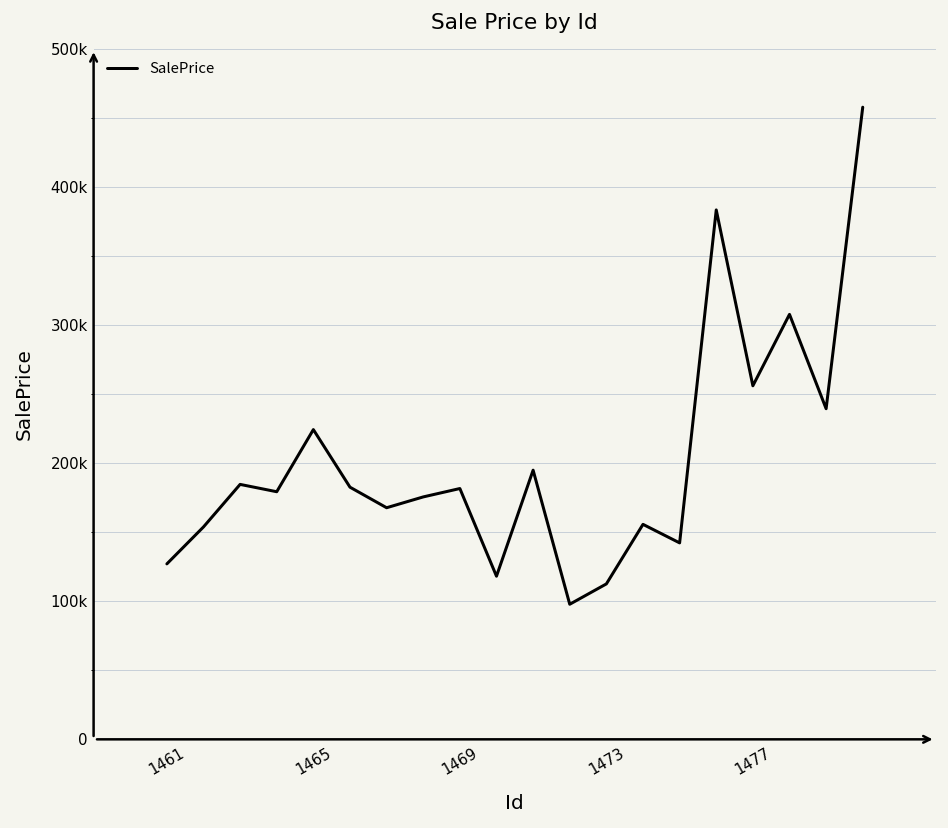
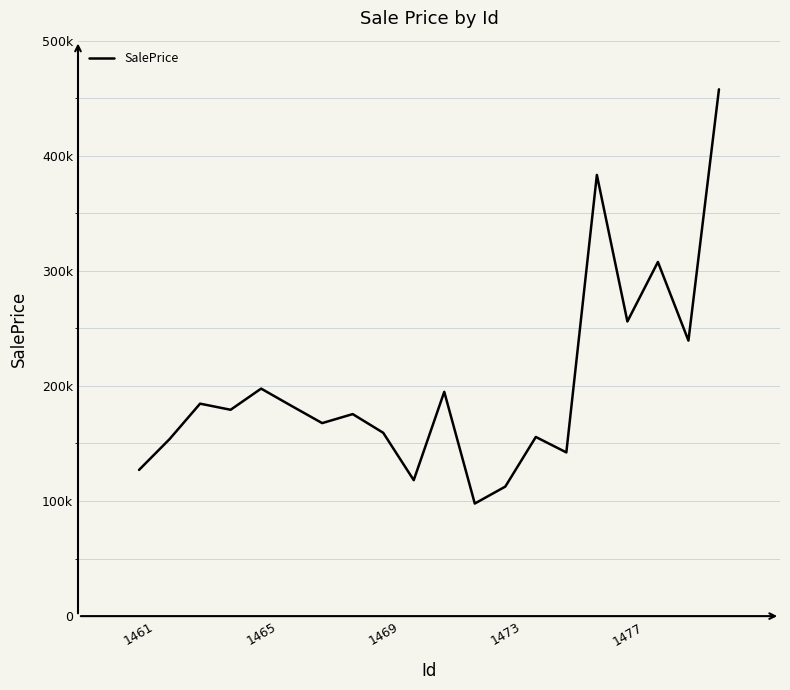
  {
    "1461": 127000,
-   "1465": 224000,
-   "1469": 182000,
+   "1465": 198000,
+   "1469": 159000,
    "1473": 113000,
    "1477": 256000
  }
